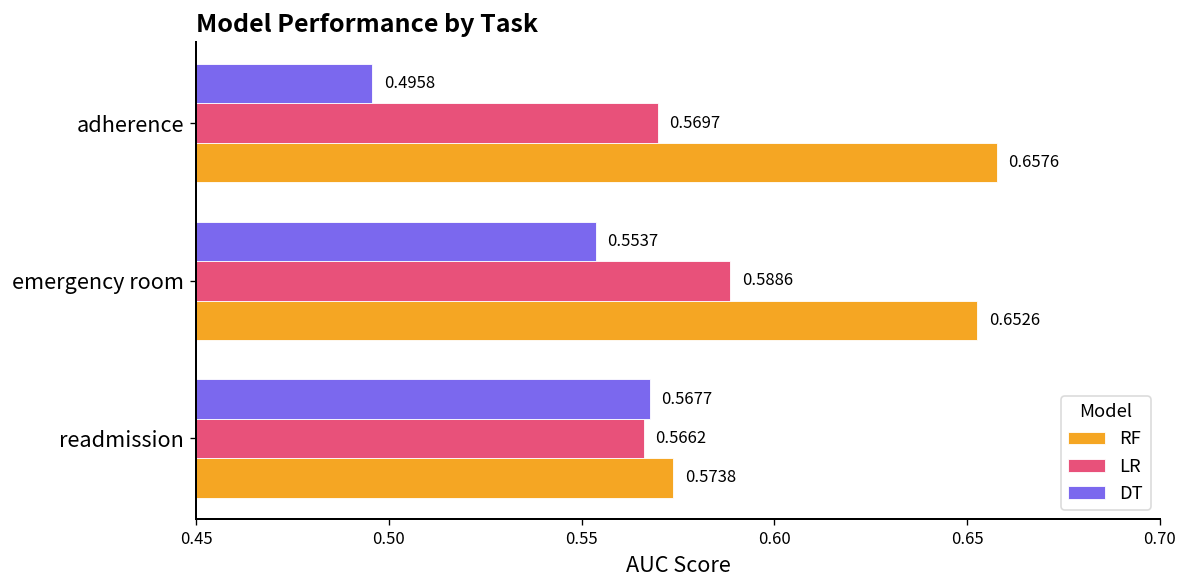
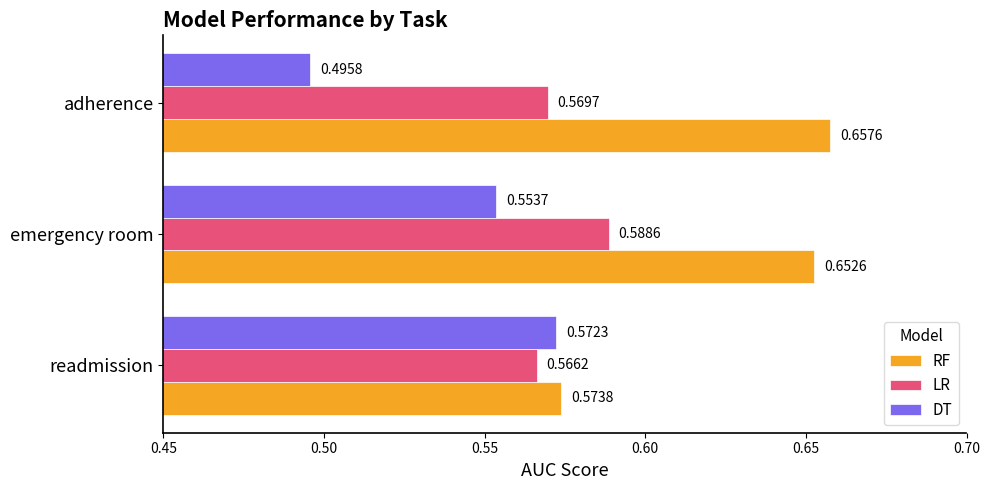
  {
    "RF": {
      "adherence": 0.6576,
      "emergency room": 0.6526,
      "readmission": 0.5738
    },
    "LR": {
      "adherence": 0.5697,
      "emergency room": 0.5886,
      "readmission": 0.5662
    },
    "DT": {
      "adherence": 0.4958,
      "emergency room": 0.5537,
-     "readmission": 0.5677
+     "readmission": 0.5723
    }
  }
